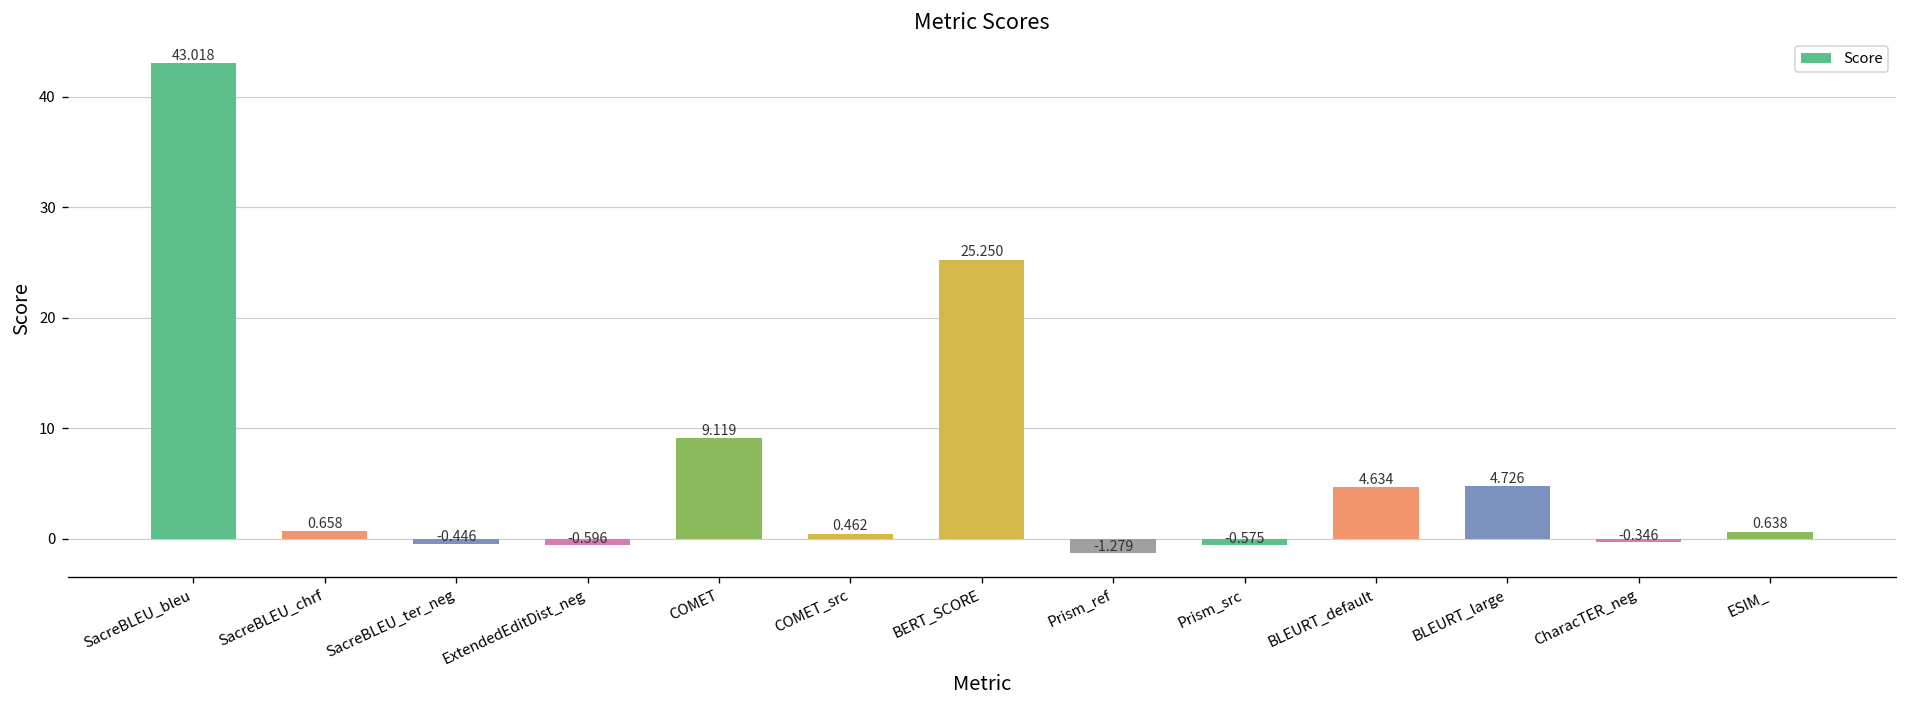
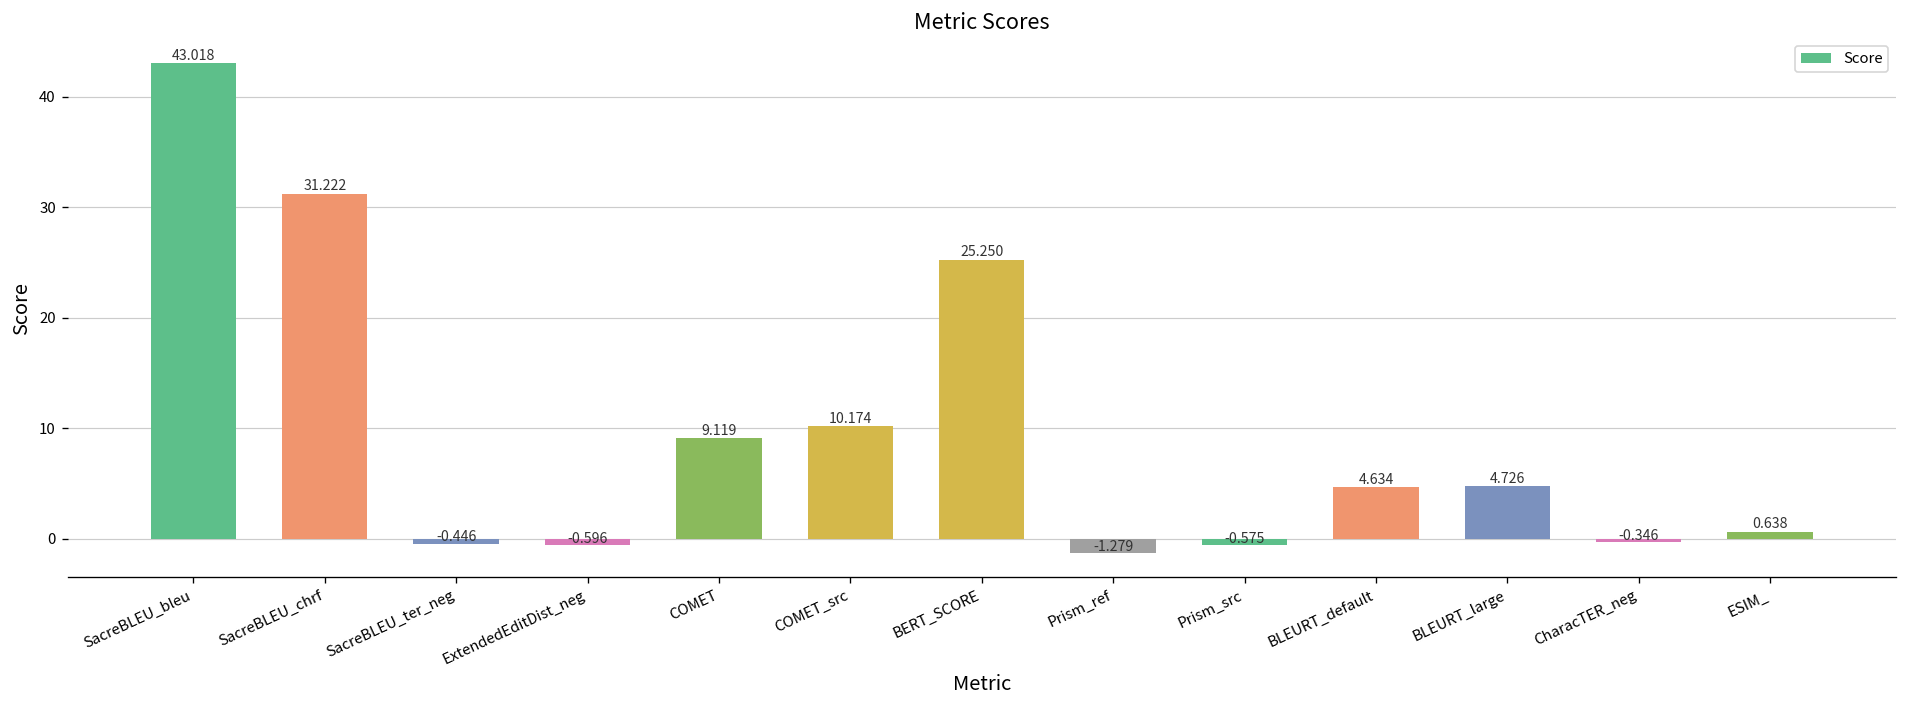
  {
    "SacreBLEU_bleu": 43.018,
-   "SacreBLEU_chrf": 0.658,
+   "SacreBLEU_chrf": 31.222,
    "SacreBLEU_ter_neg": -0.446,
    "ExtendedEditDist_neg": -0.596,
    "COMET": 9.119,
-   "COMET_src": 0.462,
+   "COMET_src": 10.174,
    "BERT_SCORE": 25.250,
    "Prism_ref": -1.279,
    "Prism_src": -0.575,
    "BLEURT_default": 4.634,
    "BLEURT_large": 4.726,
    "CharacTER_neg": -0.346,
    "ESIM_": 0.638
  }
